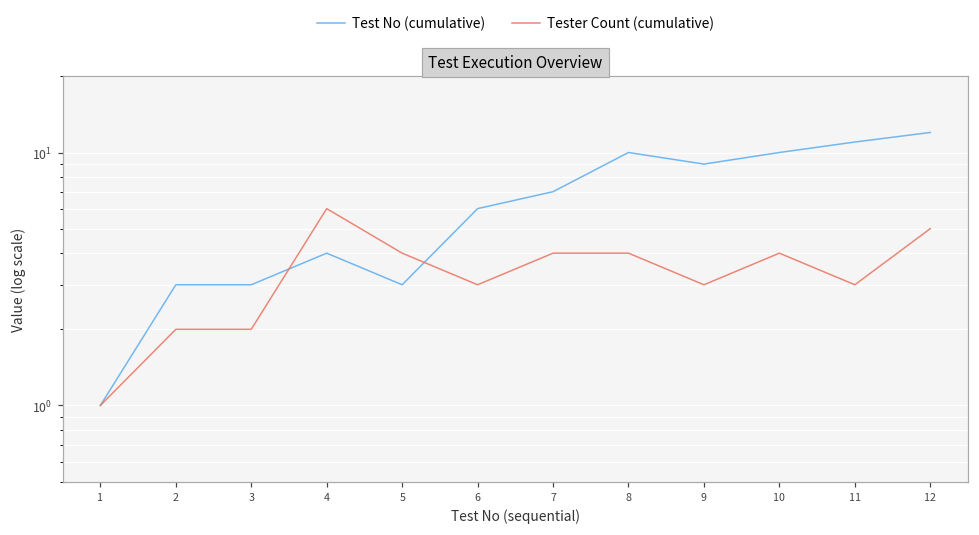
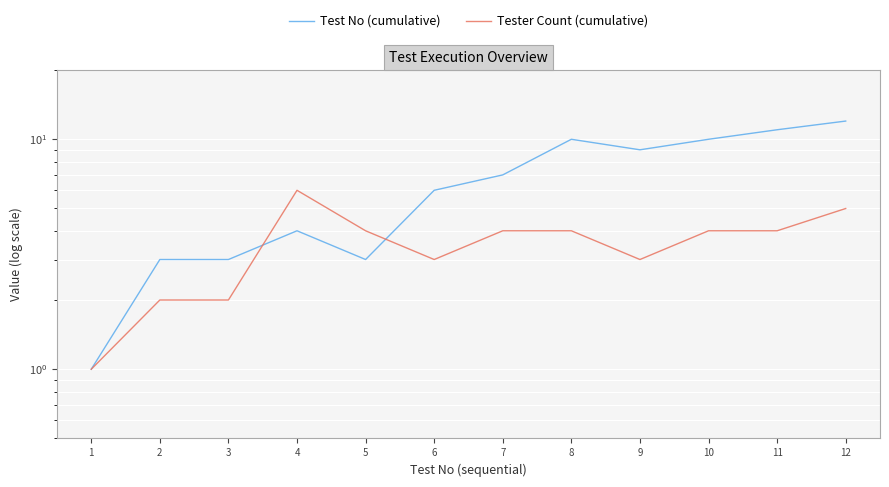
  {
    "Test No (cumulative)": {
      "2": 3,
      "3": 3,
      "4": 4,
      "5": 3,
      "6": 6,
      "7": 7,
      "8": 10,
      "9": 9,
      "10": 10,
      "11": 11,
      "12": 12
    },
    "Tester Count (cumulative)": {
      "2": 2,
      "3": 2,
      "4": 6,
      "5": 4,
      "6": 3,
      "7": 4,
      "8": 4,
      "9": 3,
      "10": 4,
-     "11": 3,
+     "11": 4,
      "12": 5
    }
  }
